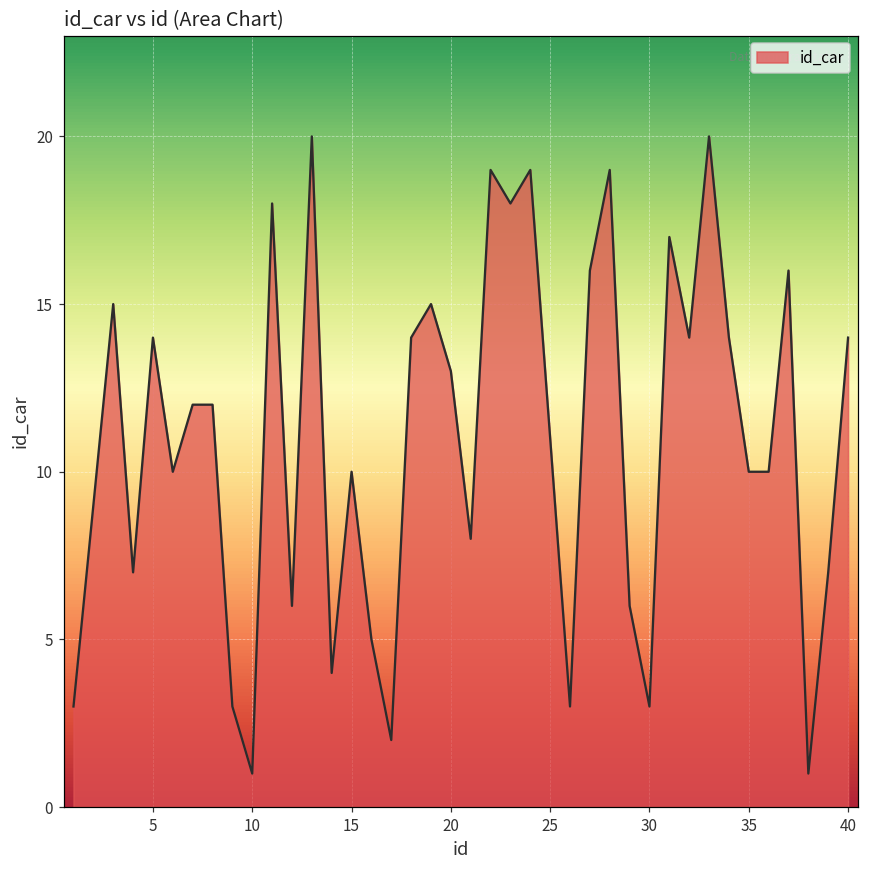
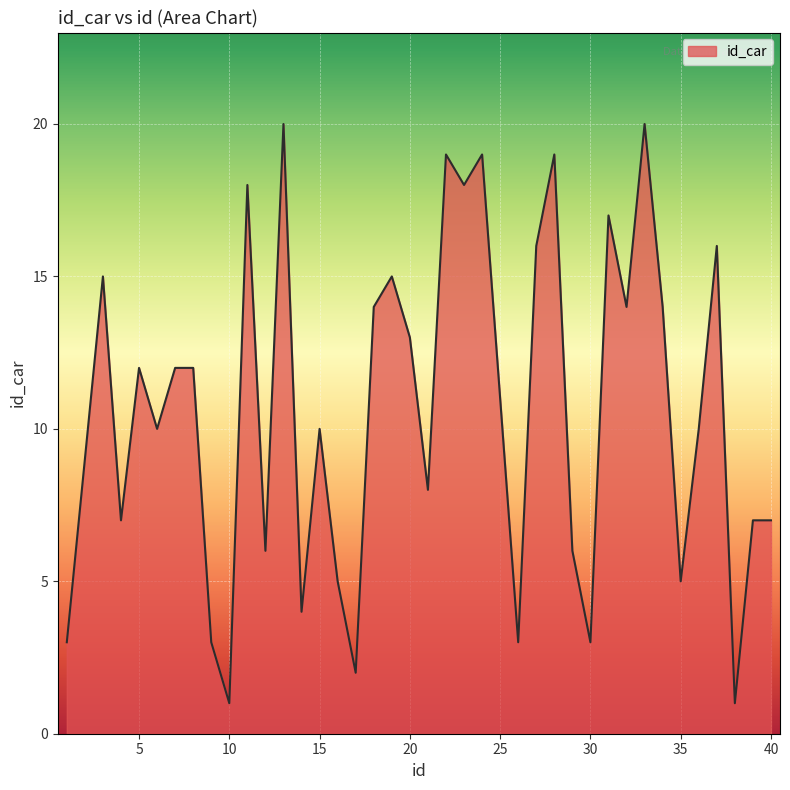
  {
-   "5": 14,
+   "5": 12,
    "10": 1,
    "15": 10,
    "20": 13,
    "25": 11,
    "30": 3,
-   "35": 10,
-   "40": 14
+   "35": 5,
+   "40": 7
  }
